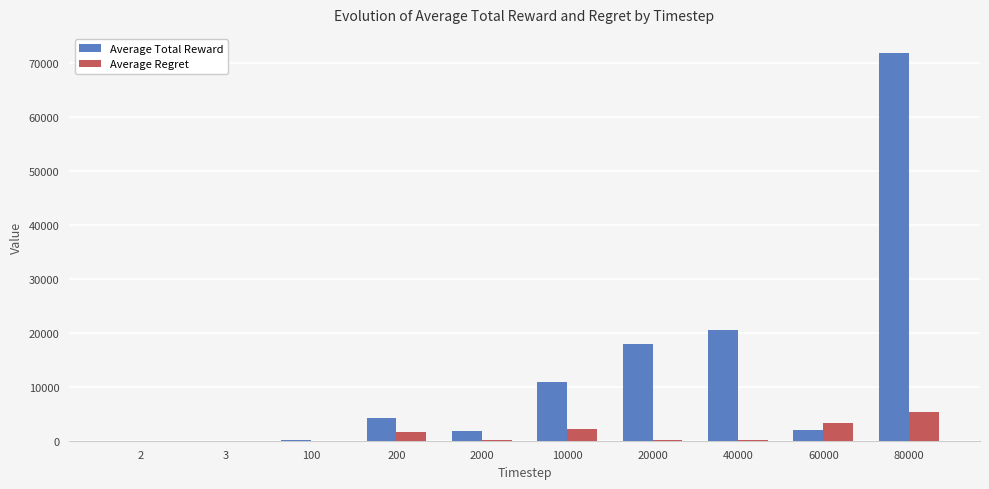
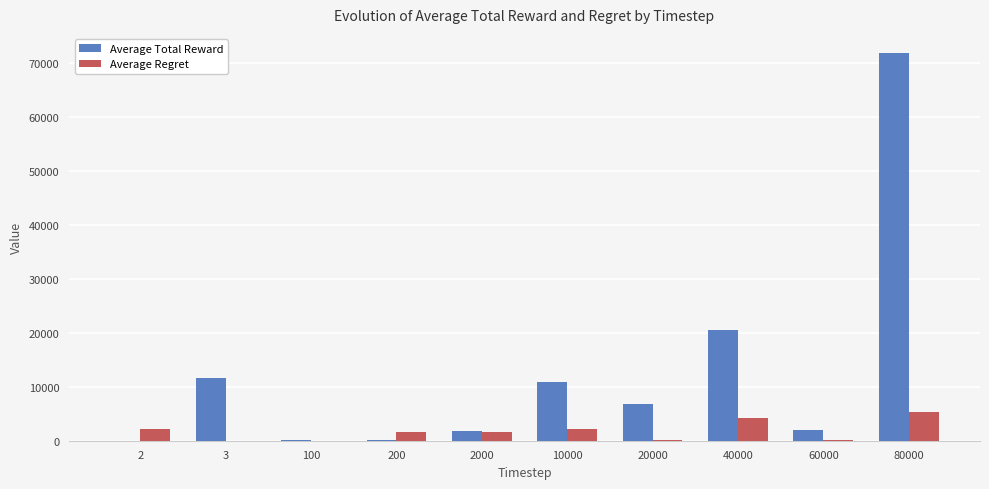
  {
    "Average Total Reward": {
-     "3": 0,
-     "200": 4000,
+     "3": 12000,
+     "200": 0,
      "2000": 2000,
      "10000": 11000,
-     "20000": 18000,
+     "20000": 7000,
      "40000": 20000,
      "60000": 2000,
      "80000": 72000
    },
    "Average Regret": {
-     "2": 0,
+     "2": 2000,
      "200": 2000,
-     "2000": 0,
+     "2000": 2000,
      "10000": 2000,
-     "40000": 0,
-     "60000": 3000,
+     "40000": 4000,
+     "60000": 0,
      "80000": 5000
    }
  }
